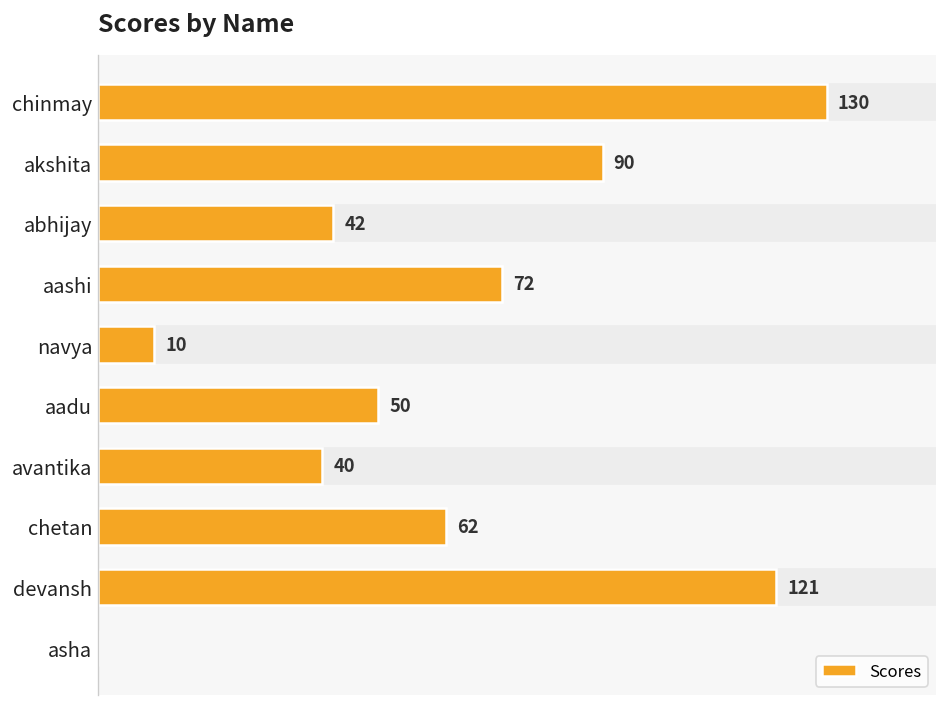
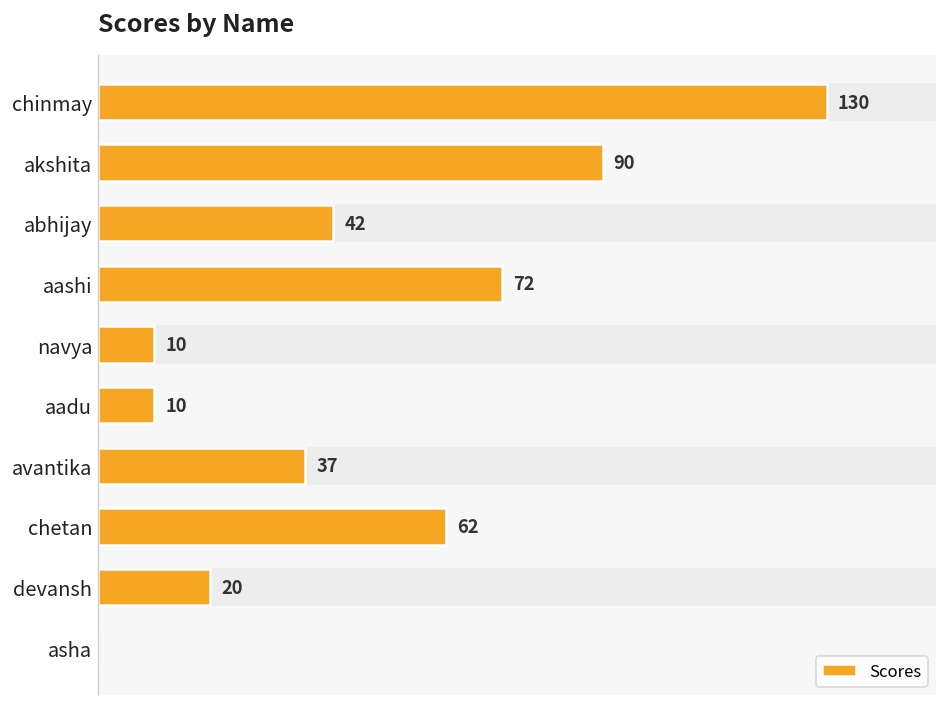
  {
    "chinmay": 130,
    "akshita": 90,
    "abhijay": 42,
    "aashi": 72,
    "navya": 10,
-   "aadu": 50,
-   "avantika": 40,
+   "aadu": 10,
+   "avantika": 37,
    "chetan": 62,
-   "devansh": 121
+   "devansh": 20
  }
